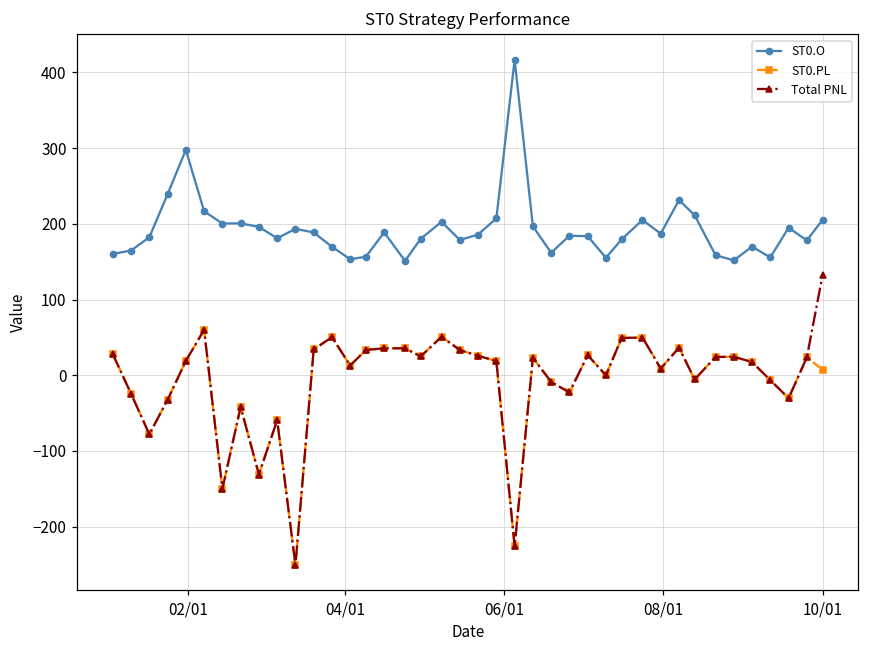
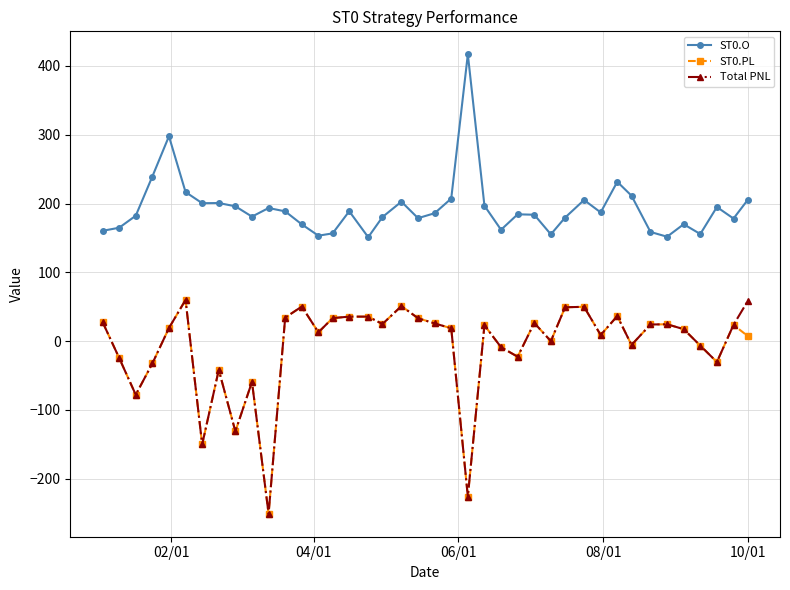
  {
    "ST0.O": {
      "10/01": 210
    },
    "ST0.PL": {
      "10/01": 10
    },
    "Total PNL": {
-     "10/01": 130
+     "10/01": 60
    }
  }
